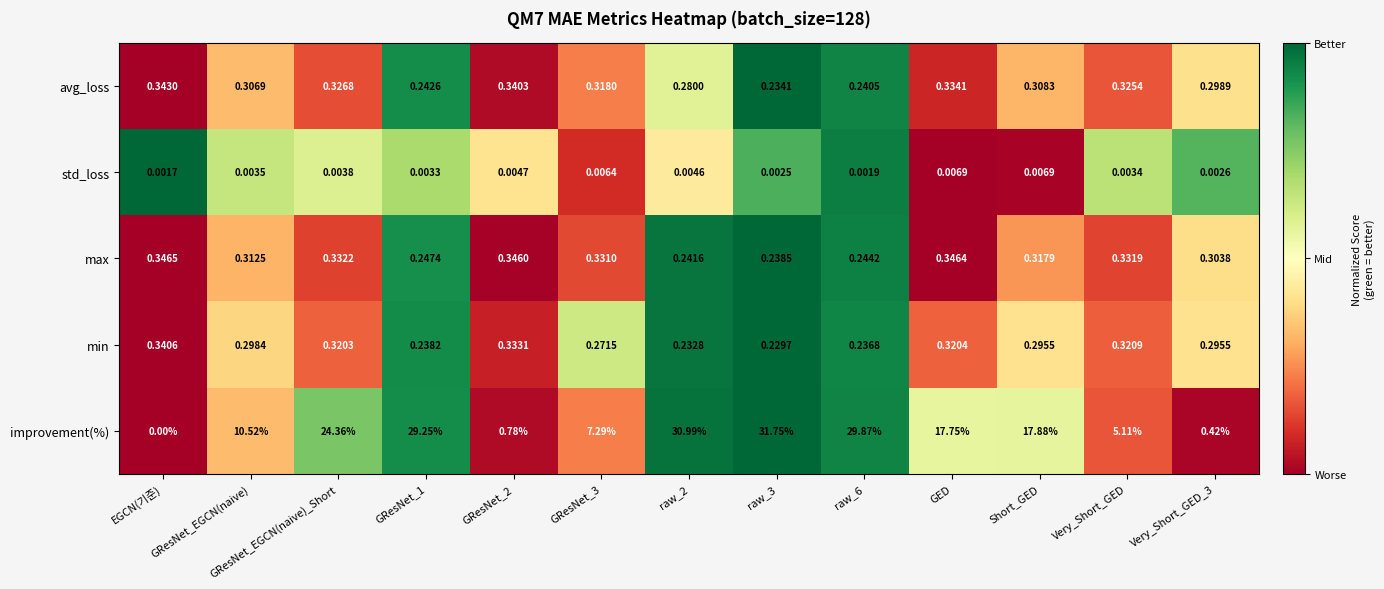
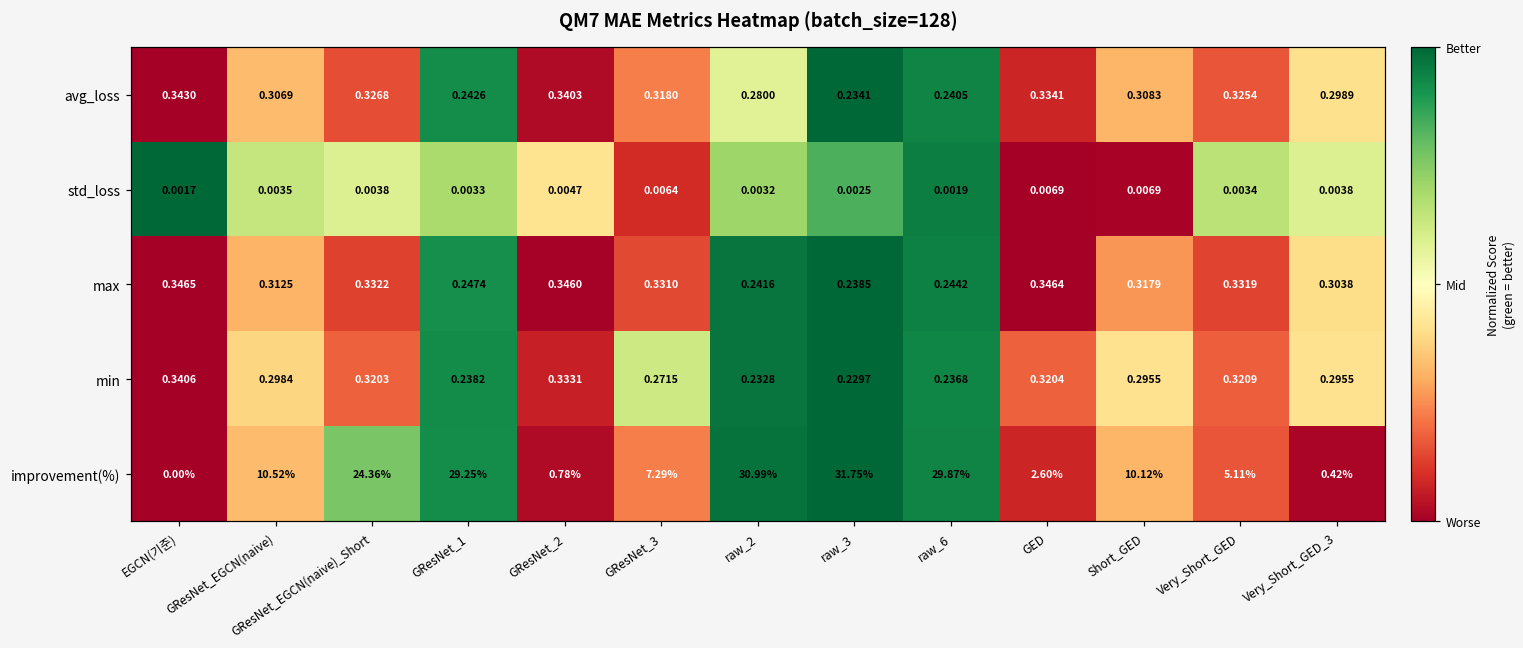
  {
    "avg_loss": {
      "EGCN(기준)": "0.3430",
      "GResNet_EGCN(naive)": "0.3069",
      "GResNet_EGCN(naive)_Short": "0.3268",
      "GResNet_1": "0.2426",
      "GResNet_2": "0.3403",
      "GResNet_3": "0.3180",
      "raw_2": "0.2800",
      "raw_3": "0.2341",
      "raw_6": "0.2405",
      "GED": "0.3341",
      "Short_GED": "0.3083",
      "Very_Short_GED": "0.3254",
      "Very_Short_GED_3": "0.2989"
    },
    "std_loss": {
      "EGCN(기준)": "0.0017",
      "GResNet_EGCN(naive)": "0.0035",
      "GResNet_EGCN(naive)_Short": "0.0038",
      "GResNet_1": "0.0033",
      "GResNet_2": "0.0047",
      "GResNet_3": "0.0064",
-     "raw_2": "0.0046",
+     "raw_2": "0.0032",
      "raw_3": "0.0025",
      "raw_6": "0.0019",
      "GED": "0.0069",
      "Short_GED": "0.0069",
      "Very_Short_GED": "0.0034",
-     "Very_Short_GED_3": "0.0026"
+     "Very_Short_GED_3": "0.0038"
    },
    "max": {
      "EGCN(기준)": "0.3465",
      "GResNet_EGCN(naive)": "0.3125",
      "GResNet_EGCN(naive)_Short": "0.3322",
      "GResNet_1": "0.2474",
      "GResNet_2": "0.3460",
      "GResNet_3": "0.3310",
      "raw_2": "0.2416",
      "raw_3": "0.2385",
      "raw_6": "0.2442",
      "GED": "0.3464",
      "Short_GED": "0.3179",
      "Very_Short_GED": "0.3319",
      "Very_Short_GED_3": "0.3038"
    },
    "min": {
      "EGCN(기준)": "0.3406",
      "GResNet_EGCN(naive)": "0.2984",
      "GResNet_EGCN(naive)_Short": "0.3203",
      "GResNet_1": "0.2382",
      "GResNet_2": "0.3331",
      "GResNet_3": "0.2715",
      "raw_2": "0.2328",
      "raw_3": "0.2297",
      "raw_6": "0.2368",
      "GED": "0.3204",
      "Short_GED": "0.2955",
      "Very_Short_GED": "0.3209",
      "Very_Short_GED_3": "0.2955"
    },
    "improvement(%)": {
      "EGCN(기준)": "0.00%",
      "GResNet_EGCN(naive)": "10.52%",
      "GResNet_EGCN(naive)_Short": "24.36%",
      "GResNet_1": "29.25%",
      "GResNet_2": "0.78%",
      "GResNet_3": "7.29%",
      "raw_2": "30.99%",
      "raw_3": "31.75%",
      "raw_6": "29.87%",
-     "GED": "17.75%",
-     "Short_GED": "17.88%",
+     "GED": "2.60%",
+     "Short_GED": "10.12%",
      "Very_Short_GED": "5.11%",
      "Very_Short_GED_3": "0.42%"
    }
  }
